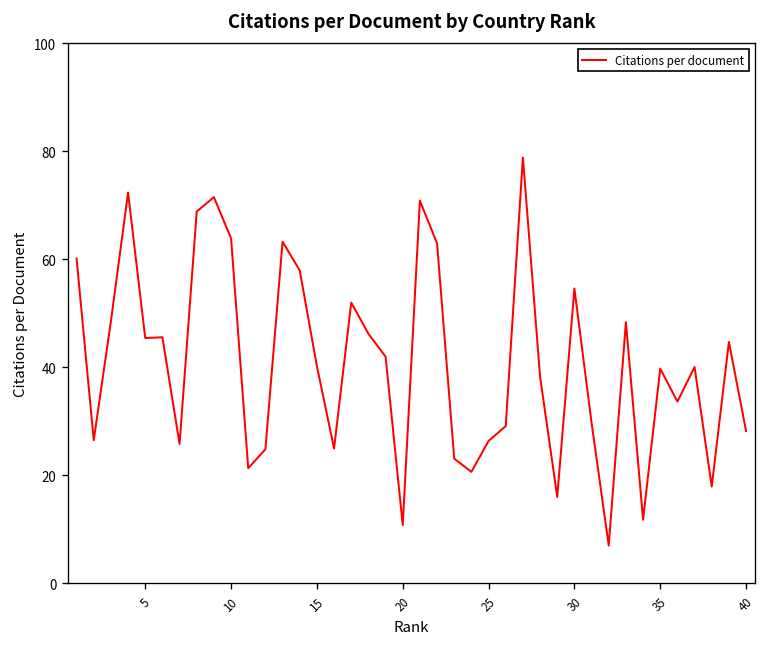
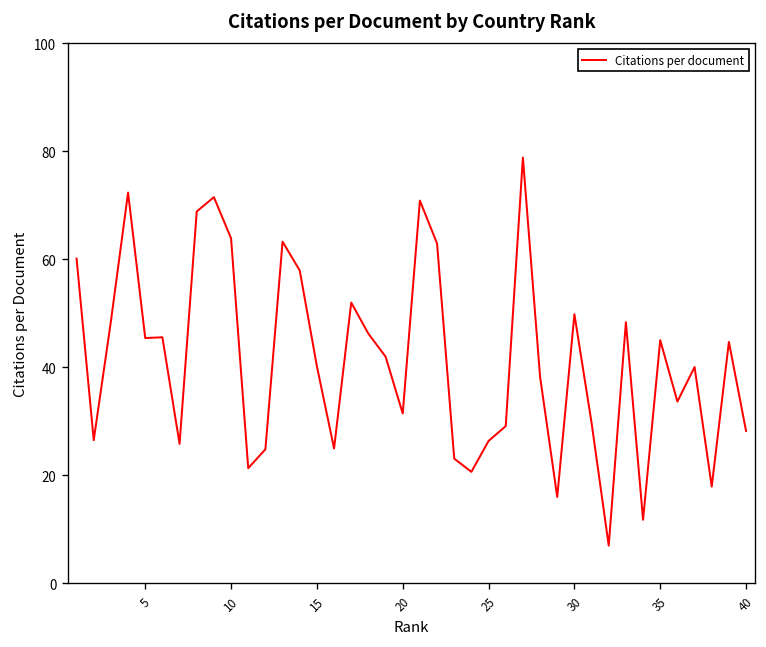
  {
    "5": 45,
    "10": 64,
    "15": 40,
-   "20": 11,
+   "20": 31,
    "25": 26,
-   "30": 55,
-   "35": 40,
+   "30": 50,
+   "35": 45,
    "40": 28
  }
